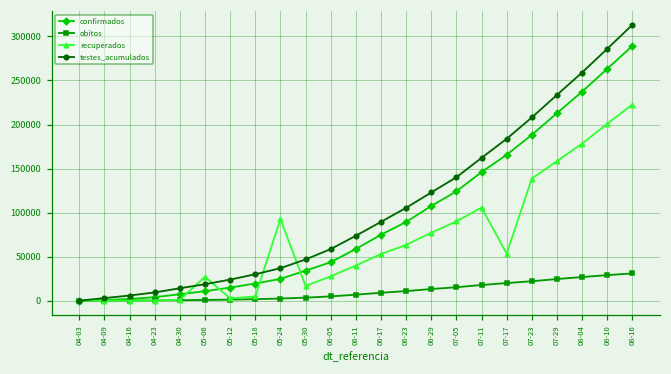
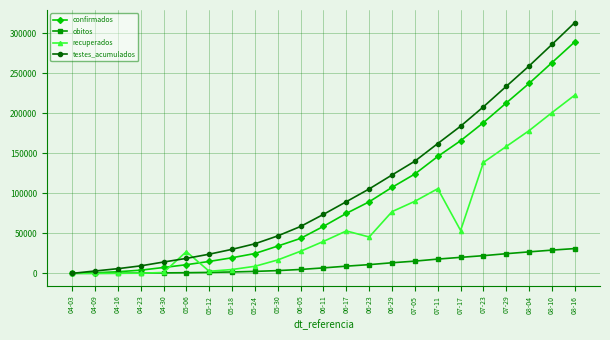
  {
    "recuperados": {
      "05-06": 30000,
-     "05-24": 90000,
+     "05-24": 10000,
      "05-30": 20000,
      "06-05": 30000,
      "06-11": 40000,
      "06-17": 50000,
-     "06-23": 60000,
+     "06-23": 50000,
      "06-29": 80000,
      "07-05": 90000,
      "07-11": 110000,
      "07-17": 50000,
      "07-23": 140000,
      "07-29": 160000,
      "08-04": 180000,
      "08-10": 200000,
      "08-16": 220000
    }
  }
